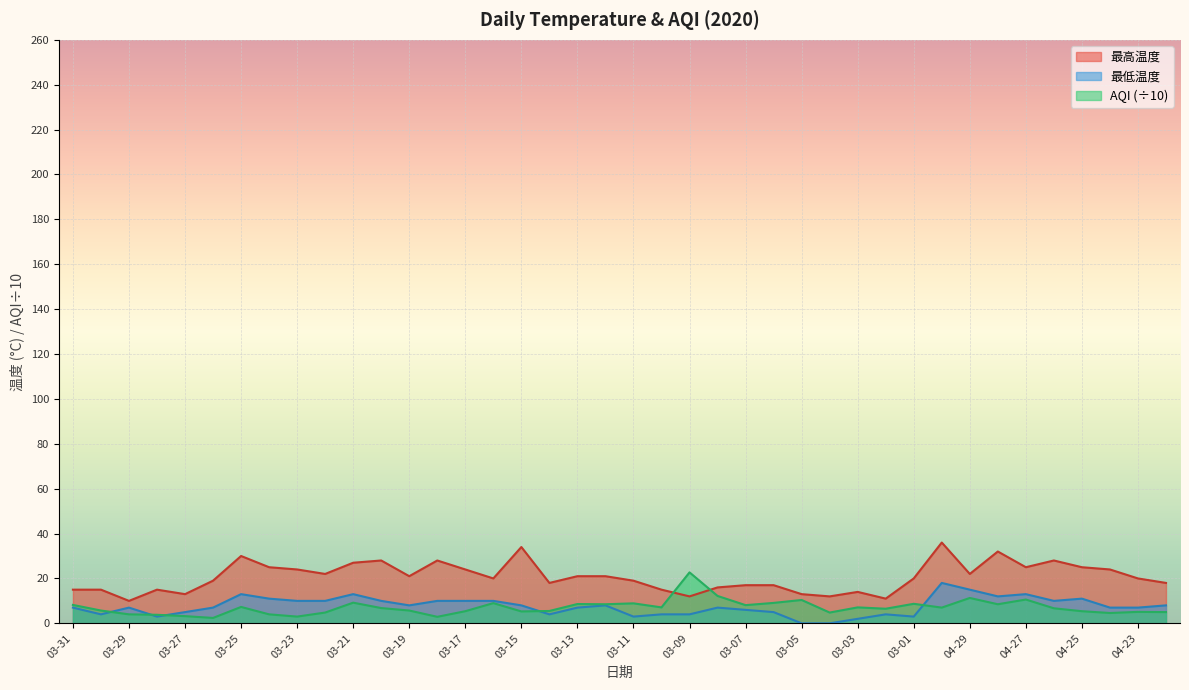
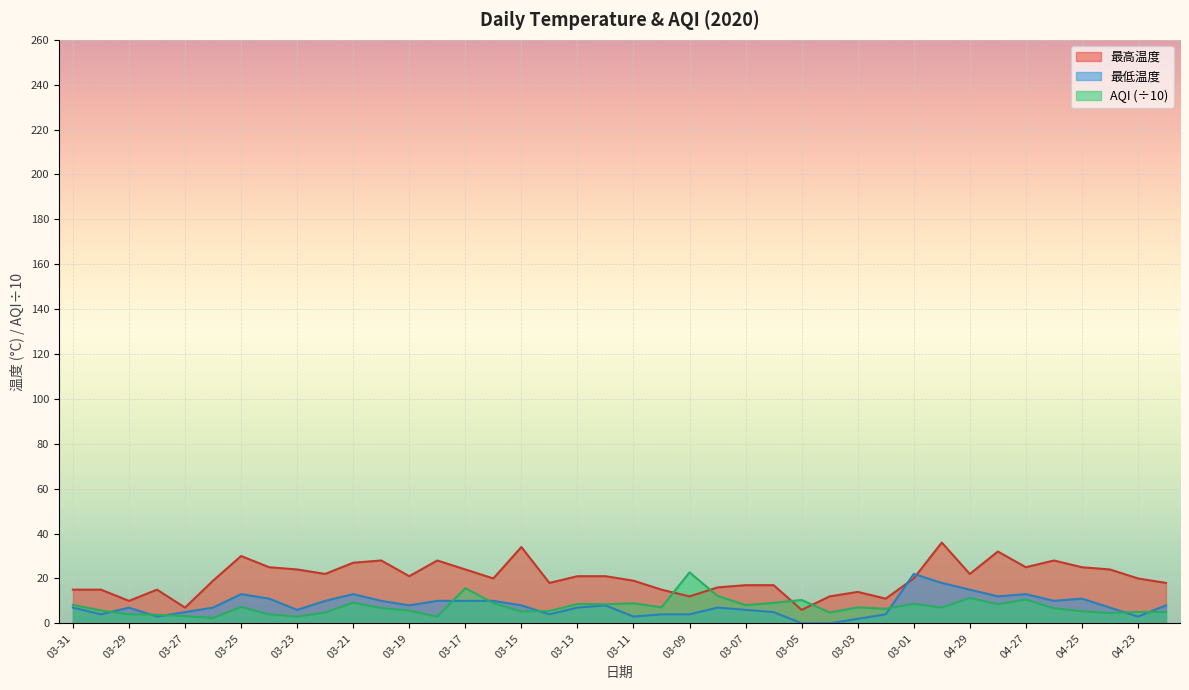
  {
    "最高温度": {
      "03-31": 15,
      "03-29": 10,
-     "03-27": 13,
+     "03-27": 7,
      "03-25": 30,
      "03-23": 24,
      "03-21": 27,
      "03-19": 21,
      "03-17": 24,
      "03-15": 34,
      "03-13": 21,
      "03-11": 19,
      "03-09": 12,
      "03-07": 17,
-     "03-05": 13,
+     "03-05": 6,
      "03-03": 14,
      "03-01": 20,
      "04-29": 22,
      "04-27": 25,
      "04-25": 25,
      "04-23": 20
    },
    "最低温度": {
      "03-31": 7,
      "03-29": 7,
      "03-27": 5,
      "03-25": 13,
-     "03-23": 10,
+     "03-23": 6,
      "03-21": 13,
      "03-19": 8,
      "03-17": 10,
      "03-15": 8,
      "03-13": 7,
      "03-11": 3,
      "03-09": 4,
      "03-07": 6,
      "03-05": 0,
      "03-03": 2,
-     "03-01": 3,
+     "03-01": 22,
      "04-29": 15,
      "04-27": 13,
      "04-25": 11,
-     "04-23": 7
+     "04-23": 3
    },
    "AQI (÷10)": {
      "03-31": 8,
      "03-29": 4,
      "03-27": 3,
      "03-25": 7,
      "03-23": 3,
      "03-21": 9,
      "03-19": 6,
-     "03-17": 5,
+     "03-17": 16,
      "03-15": 5,
      "03-13": 9,
      "03-11": 9,
      "03-09": 23,
      "03-07": 8,
      "03-05": 10,
      "03-03": 7,
      "03-01": 9,
      "04-29": 11,
      "04-27": 11,
      "04-25": 5,
      "04-23": 5
    }
  }
